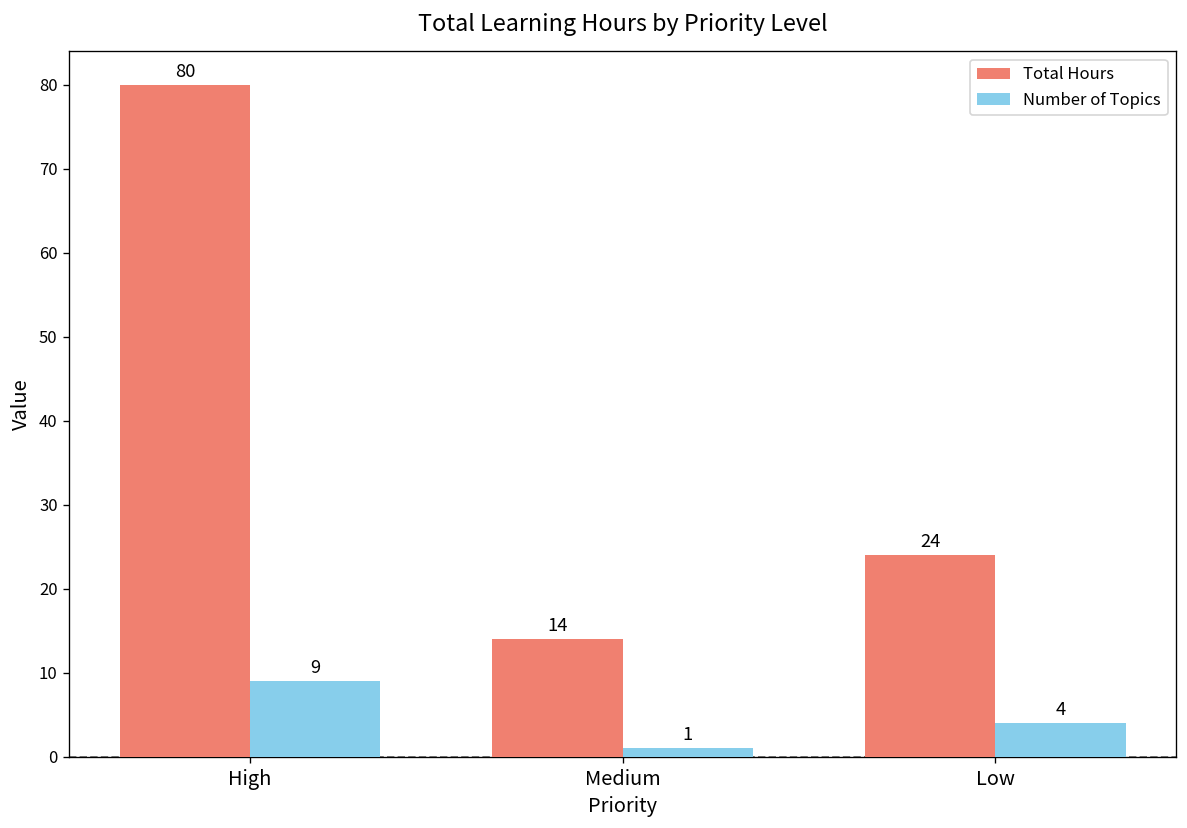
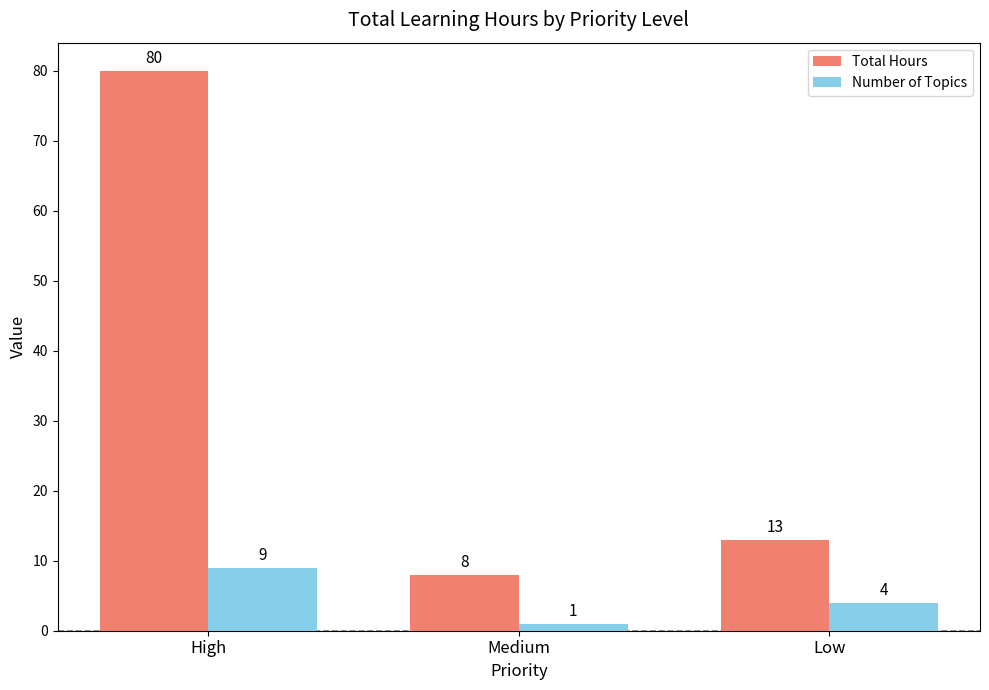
  {
    "Total Hours": {
      "High": 80,
-     "Medium": 14,
-     "Low": 24
+     "Medium": 8,
+     "Low": 13
    },
    "Number of Topics": {
      "High": 9,
      "Medium": 1,
      "Low": 4
    }
  }
